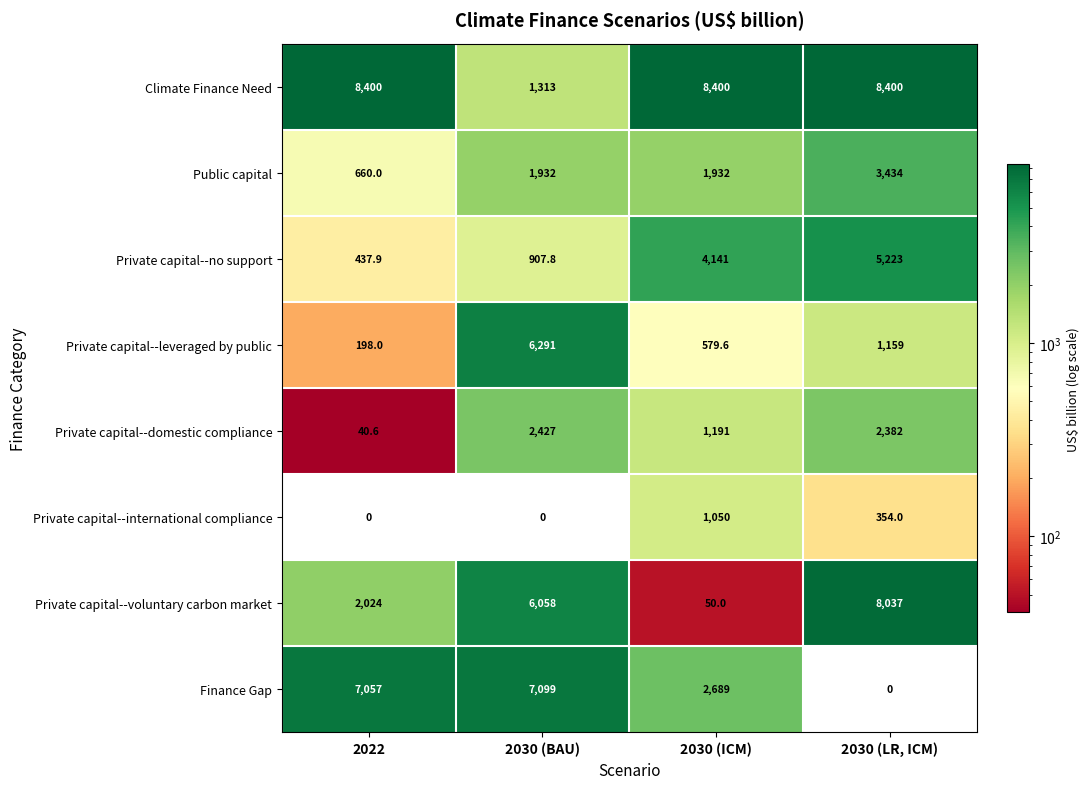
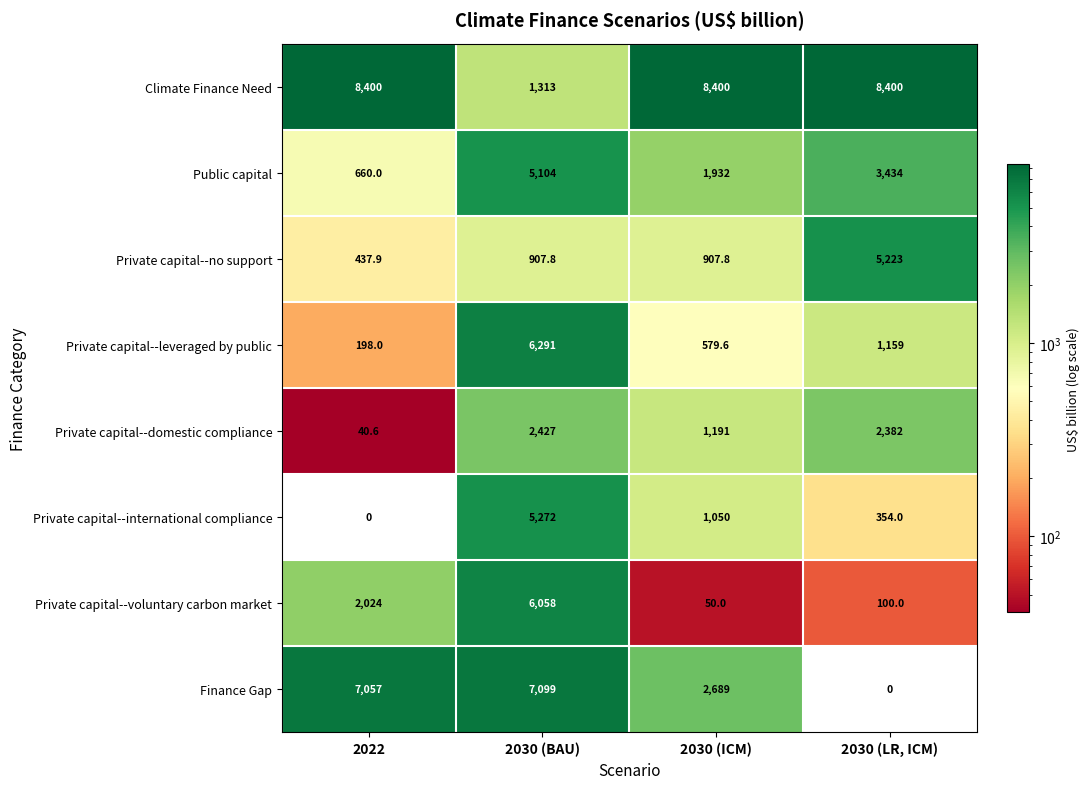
  {
    "Climate Finance Need": {
      "2022": "8,400",
      "2030 (BAU)": "1,313",
      "2030 (ICM)": "8,400",
      "2030 (LR, ICM)": "8,400"
    },
    "Public capital": {
      "2022": "660.0",
-     "2030 (BAU)": "1,932",
+     "2030 (BAU)": "5,104",
      "2030 (ICM)": "1,932",
      "2030 (LR, ICM)": "3,434"
    },
    "Private capital--no support": {
      "2022": "437.9",
      "2030 (BAU)": "907.8",
-     "2030 (ICM)": "4,141",
+     "2030 (ICM)": "907.8",
      "2030 (LR, ICM)": "5,223"
    },
    "Private capital--leveraged by public": {
      "2022": "198.0",
      "2030 (BAU)": "6,291",
      "2030 (ICM)": "579.6",
      "2030 (LR, ICM)": "1,159"
    },
    "Private capital--domestic compliance": {
      "2022": "40.6",
      "2030 (BAU)": "2,427",
      "2030 (ICM)": "1,191",
      "2030 (LR, ICM)": "2,382"
    },
    "Private capital--international compliance": {
      "2022": "0",
-     "2030 (BAU)": "0",
+     "2030 (BAU)": "5,272",
      "2030 (ICM)": "1,050",
      "2030 (LR, ICM)": "354.0"
    },
    "Private capital--voluntary carbon market": {
      "2022": "2,024",
      "2030 (BAU)": "6,058",
      "2030 (ICM)": "50.0",
-     "2030 (LR, ICM)": "8,037"
+     "2030 (LR, ICM)": "100.0"
    },
    "Finance Gap": {
      "2022": "7,057",
      "2030 (BAU)": "7,099",
      "2030 (ICM)": "2,689",
      "2030 (LR, ICM)": "0"
    }
  }
